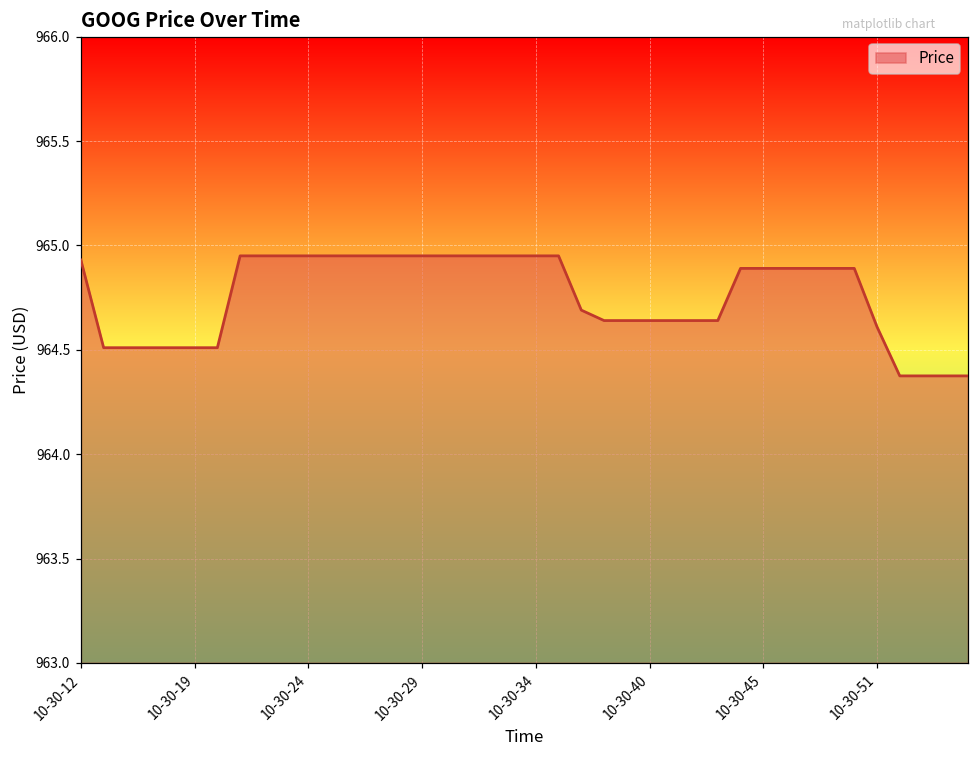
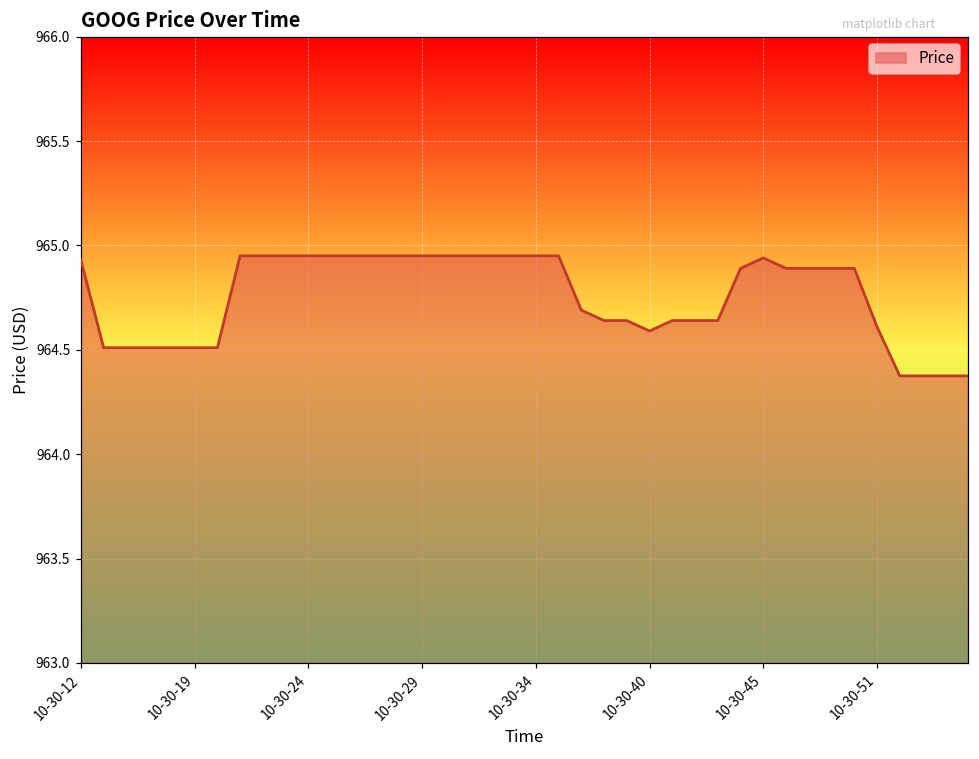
  {
    "10-30-12": 964.93,
    "10-30-19": 964.51,
    "10-30-24": 964.95,
    "10-30-29": 964.95,
    "10-30-34": 964.95,
-   "10-30-40": 964.64,
-   "10-30-45": 964.89,
+   "10-30-40": 964.59,
+   "10-30-45": 964.94,
    "10-30-51": 964.61
  }
